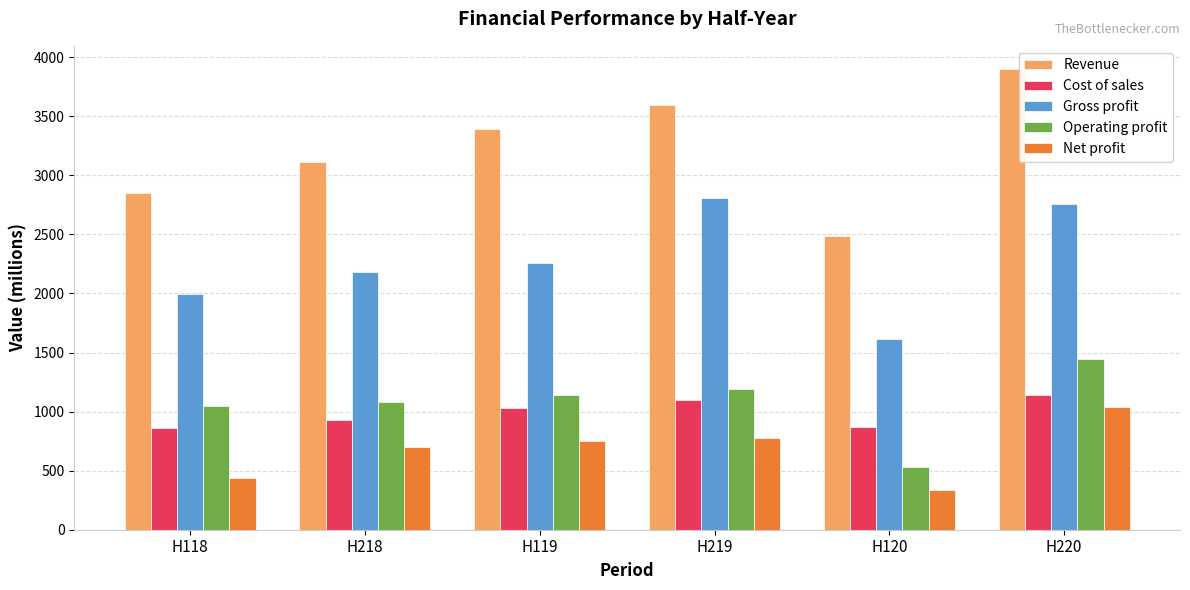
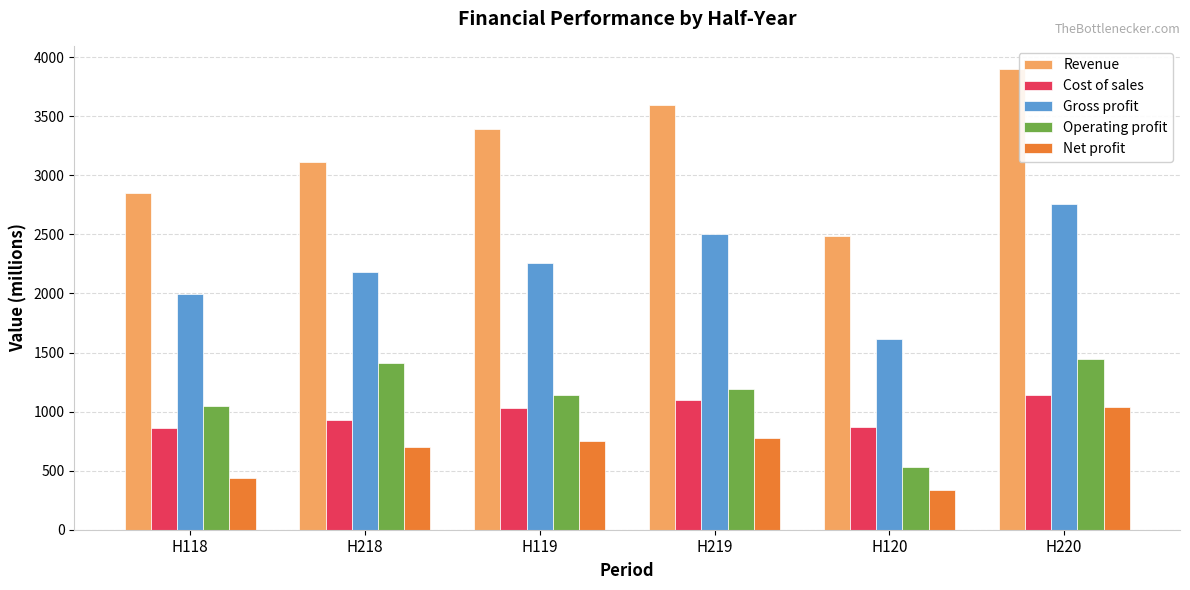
  {
    "Revenue": {
      "H118": 2850,
      "H218": 3110,
      "H119": 3390,
      "H219": 3600,
      "H120": 2490,
      "H220": 3900
    },
    "Cost of sales": {
      "H118": 860,
      "H218": 930,
      "H119": 1030,
      "H219": 1100,
      "H120": 870,
      "H220": 1140
    },
    "Gross profit": {
      "H118": 1990,
      "H218": 2180,
      "H119": 2260,
-     "H219": 2810,
+     "H219": 2500,
      "H120": 1620,
      "H220": 2760
    },
    "Operating profit": {
      "H118": 1050,
-     "H218": 1080,
+     "H218": 1410,
      "H119": 1140,
      "H219": 1190,
      "H120": 530,
      "H220": 1450
    },
    "Net profit": {
      "H118": 440,
      "H218": 700,
      "H119": 750,
      "H219": 770,
      "H120": 330,
      "H220": 1040
    }
  }
